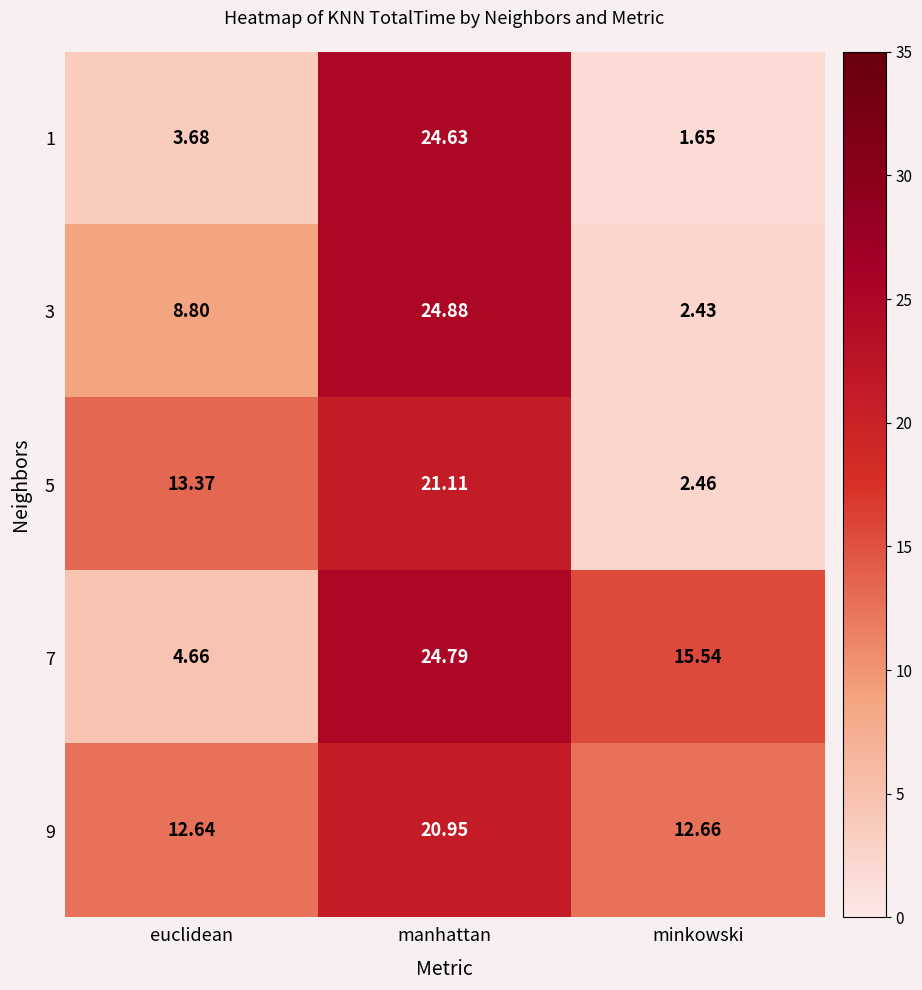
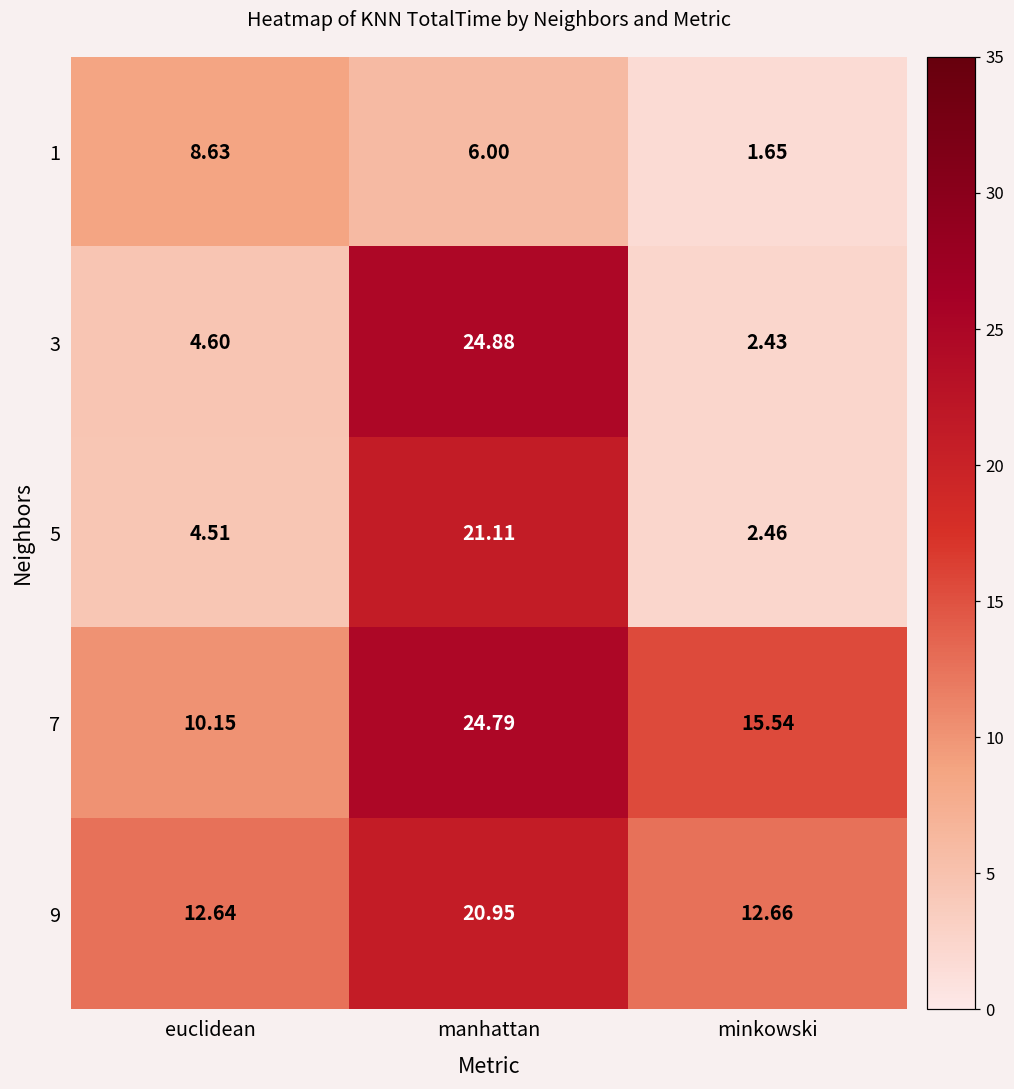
  {
    "1": {
-     "euclidean": 3.68,
-     "manhattan": 24.63,
+     "euclidean": 8.63,
+     "manhattan": 6.00,
      "minkowski": 1.65
    },
    "3": {
-     "euclidean": 8.80,
+     "euclidean": 4.60,
      "manhattan": 24.88,
      "minkowski": 2.43
    },
    "5": {
-     "euclidean": 13.37,
+     "euclidean": 4.51,
      "manhattan": 21.11,
      "minkowski": 2.46
    },
    "7": {
-     "euclidean": 4.66,
+     "euclidean": 10.15,
      "manhattan": 24.79,
      "minkowski": 15.54
    },
    "9": {
      "euclidean": 12.64,
      "manhattan": 20.95,
      "minkowski": 12.66
    }
  }
